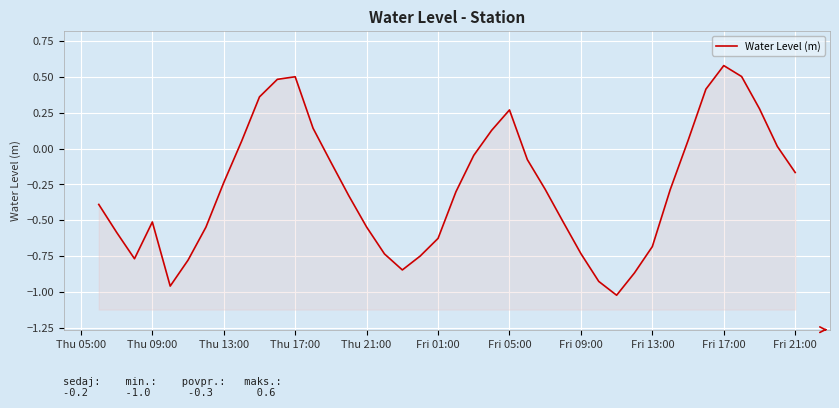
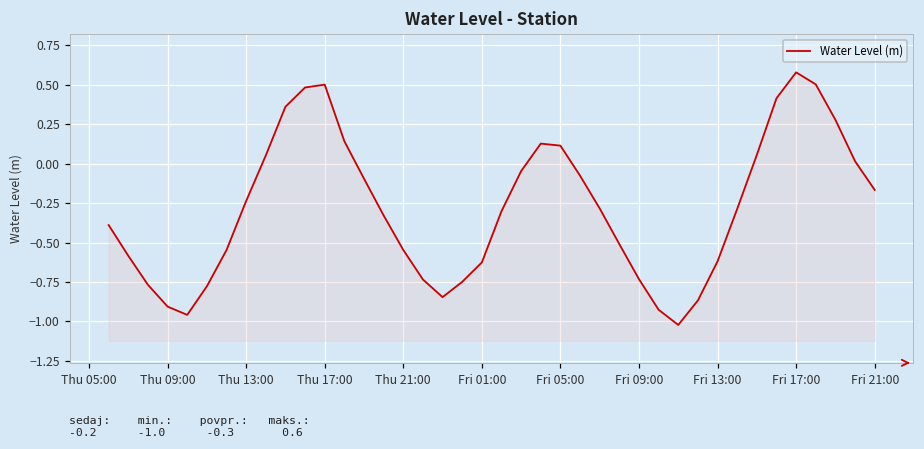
  {
-   "Thu 09:00": -0.51,
+   "Thu 09:00": -0.91,
    "Thu 13:00": -0.24,
    "Thu 17:00": 0.50,
    "Thu 21:00": -0.55,
    "Fri 01:00": -0.63,
-   "Fri 05:00": 0.27,
+   "Fri 05:00": 0.11,
    "Fri 09:00": -0.73,
-   "Fri 13:00": -0.68,
+   "Fri 13:00": -0.62,
    "Fri 17:00": 0.58,
    "Fri 21:00": -0.17
  }
